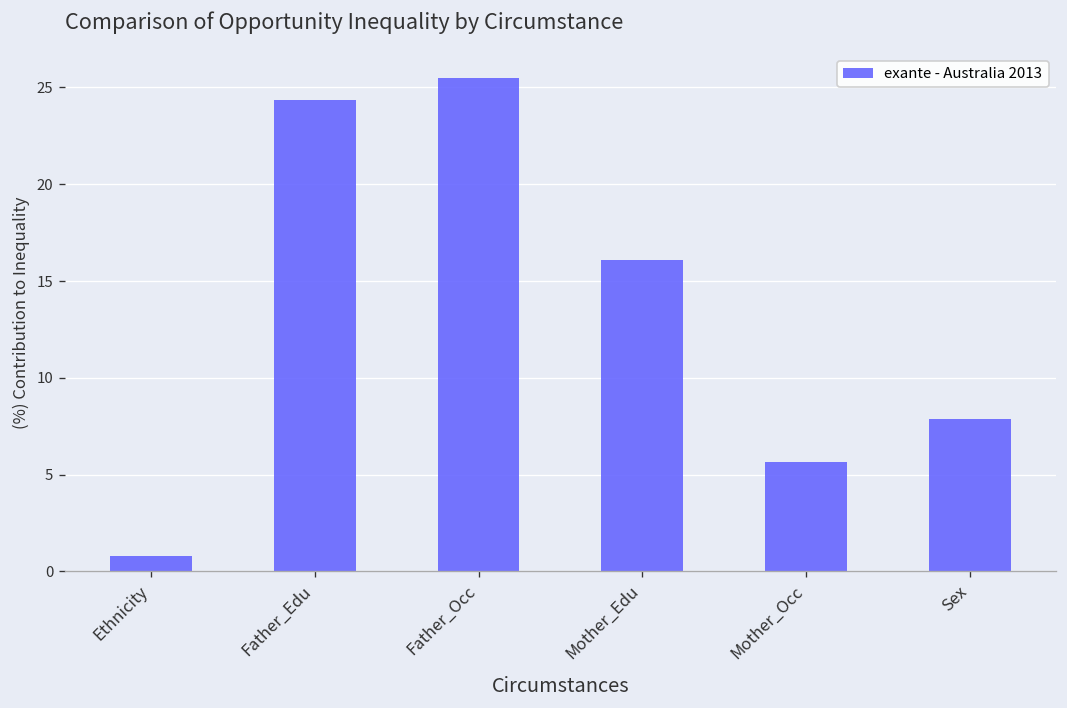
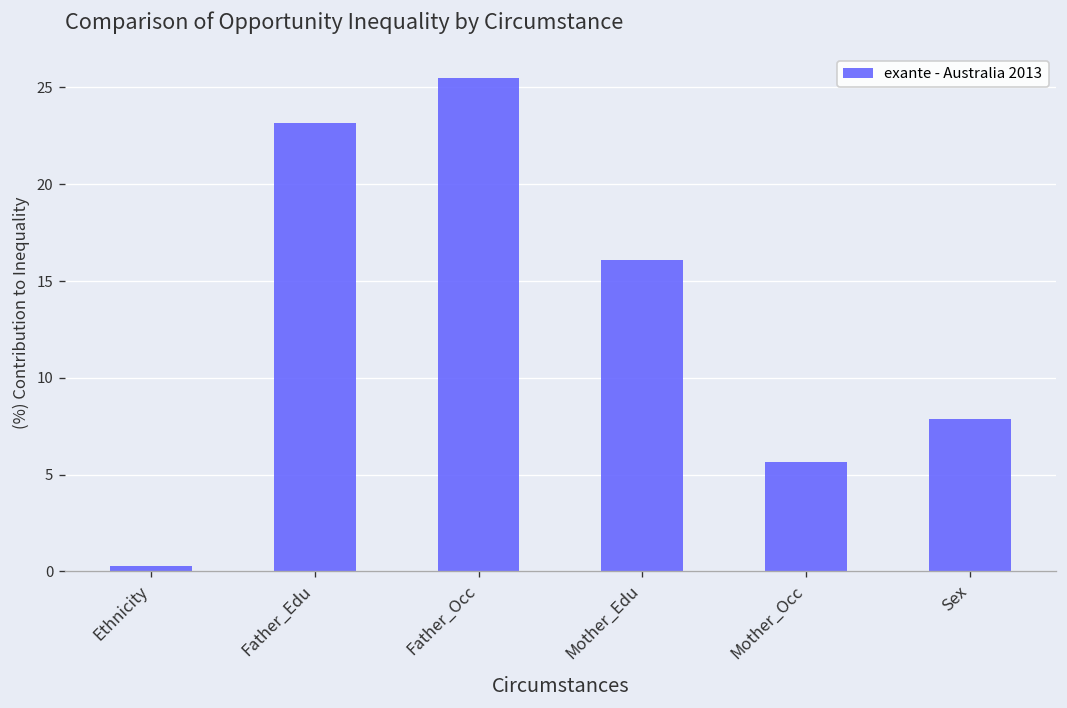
  {
-   "Ethnicity": 0.8,
-   "Father_Edu": 24.3,
+   "Ethnicity": 0.3,
+   "Father_Edu": 23.2,
    "Father_Occ": 25.5,
    "Mother_Edu": 16.1,
    "Mother_Occ": 5.6,
    "Sex": 7.9
  }
